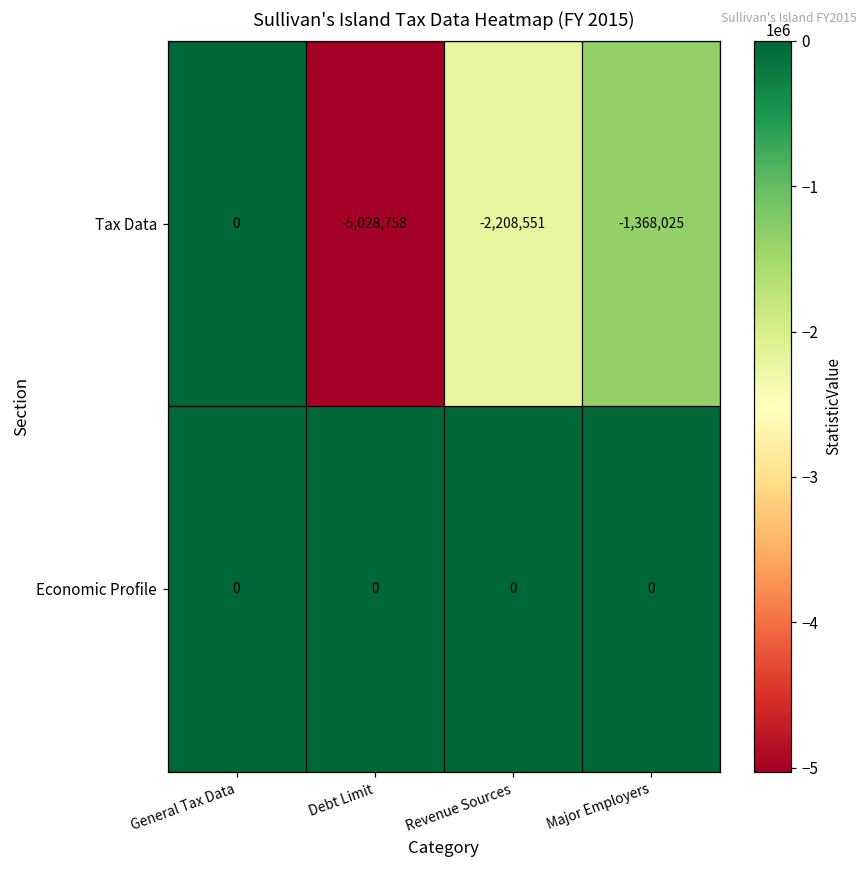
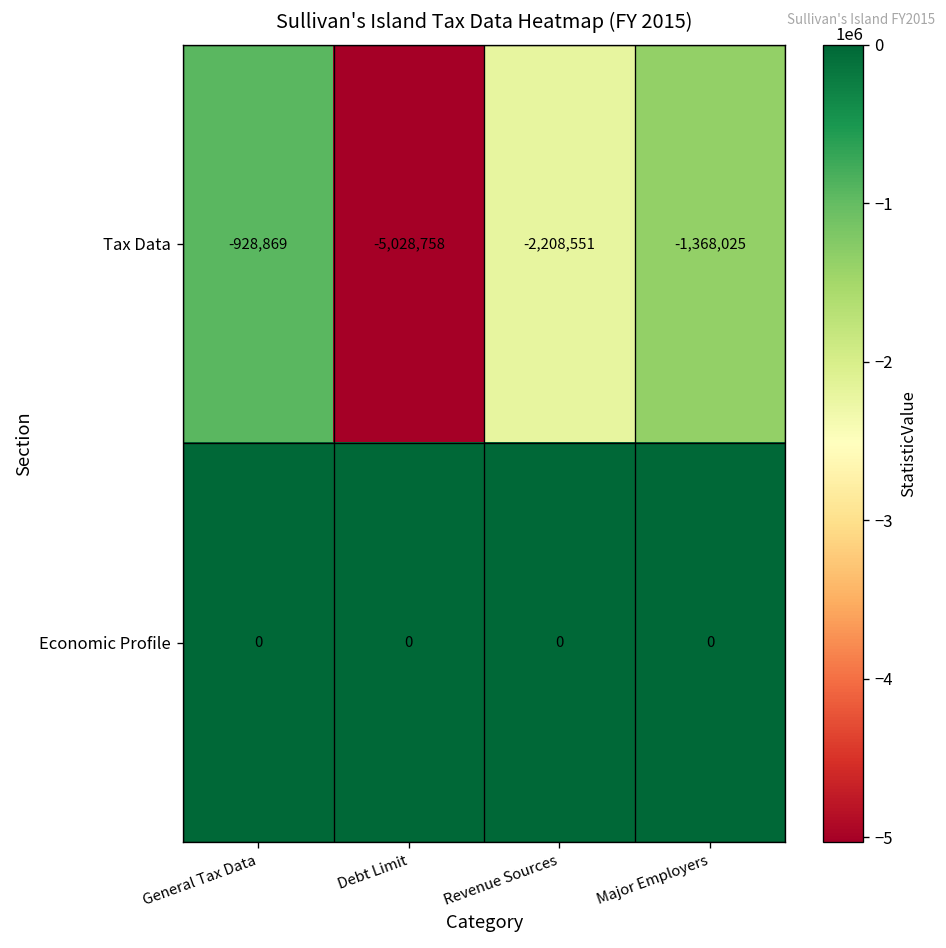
  {
    "Tax Data": {
-     "General Tax Data": "0",
+     "General Tax Data": "-928,869",
      "Debt Limit": "-5,028,758",
      "Revenue Sources": "-2,208,551",
      "Major Employers": "-1,368,025"
    },
    "Economic Profile": {
      "General Tax Data": "0",
      "Debt Limit": "0",
      "Revenue Sources": "0",
      "Major Employers": "0"
    }
  }
